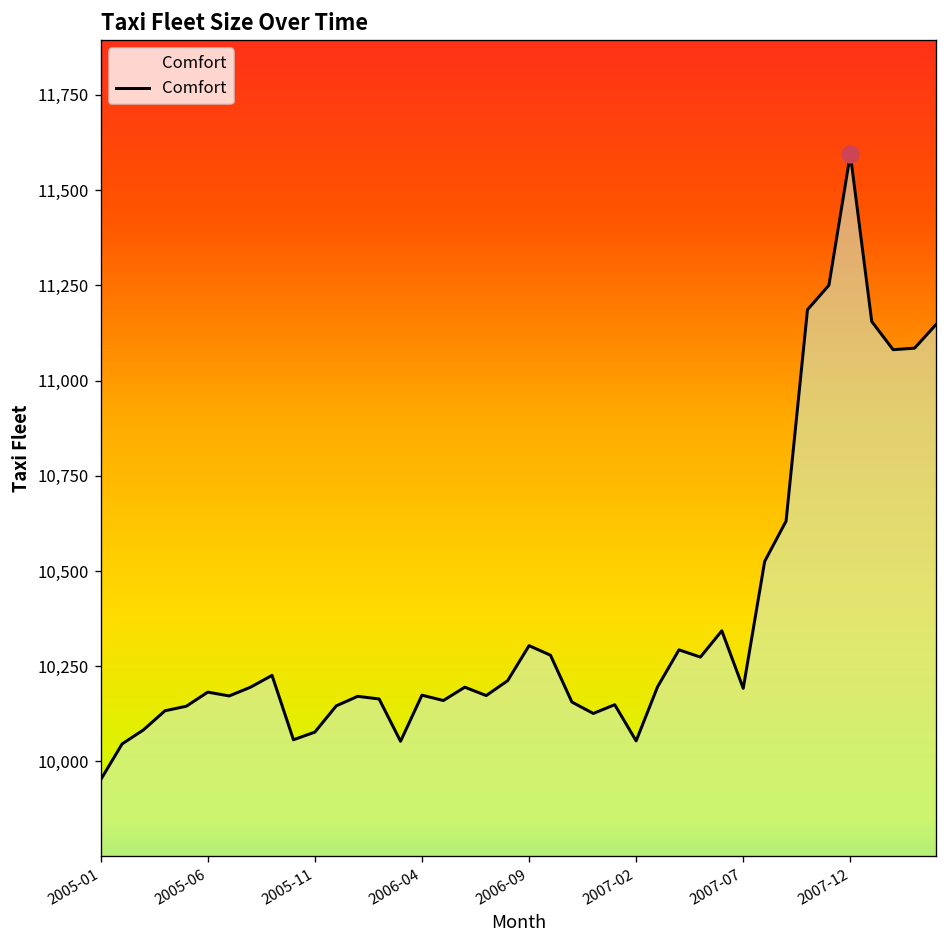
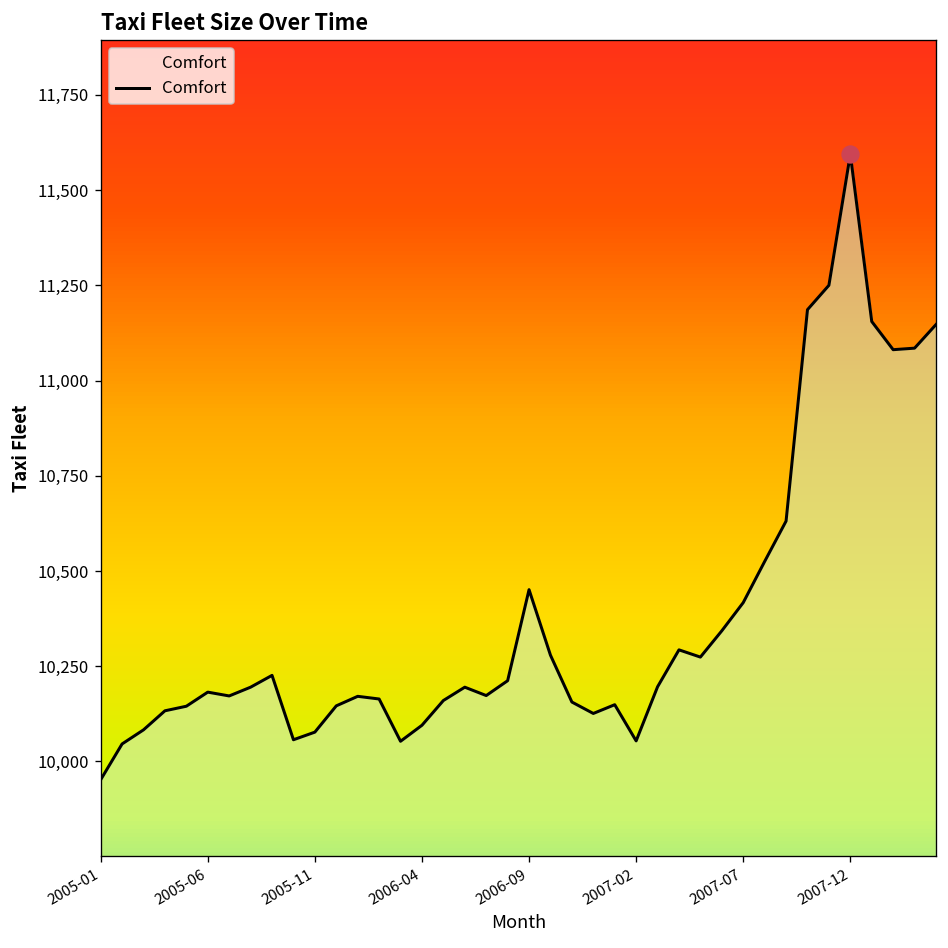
  {
    "Comfort": {
      "2005-01": "9,950",
      "2005-06": "10,180",
      "2005-11": "10,080",
-     "2006-04": "10,170",
-     "2006-09": "10,300",
+     "2006-04": "10,100",
+     "2006-09": "10,450",
      "2007-02": "10,050",
-     "2007-07": "10,190"
+     "2007-07": "10,420"
    }
  }
